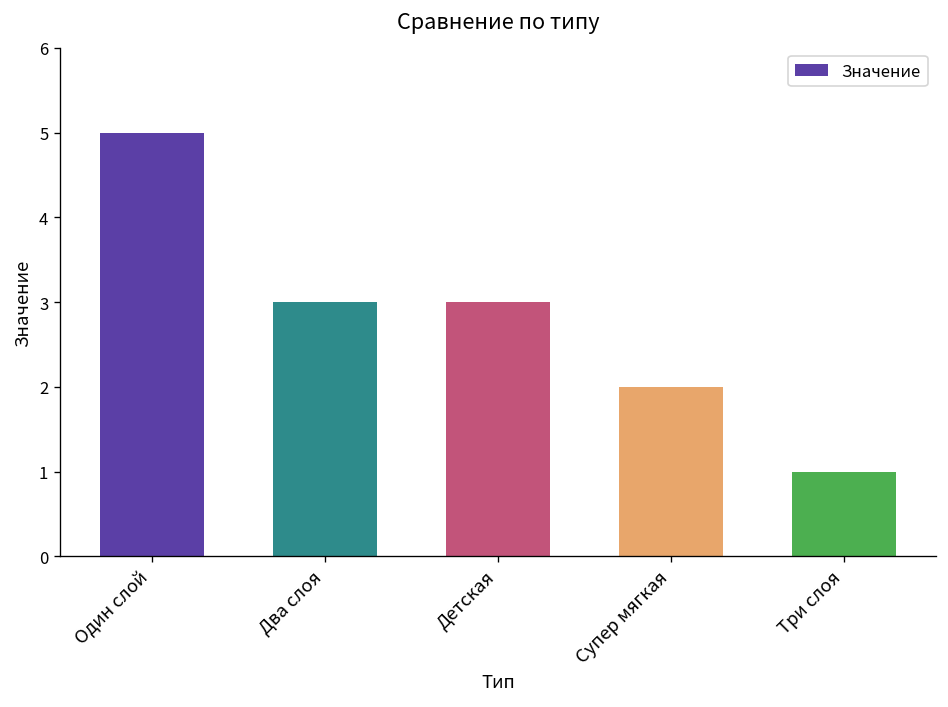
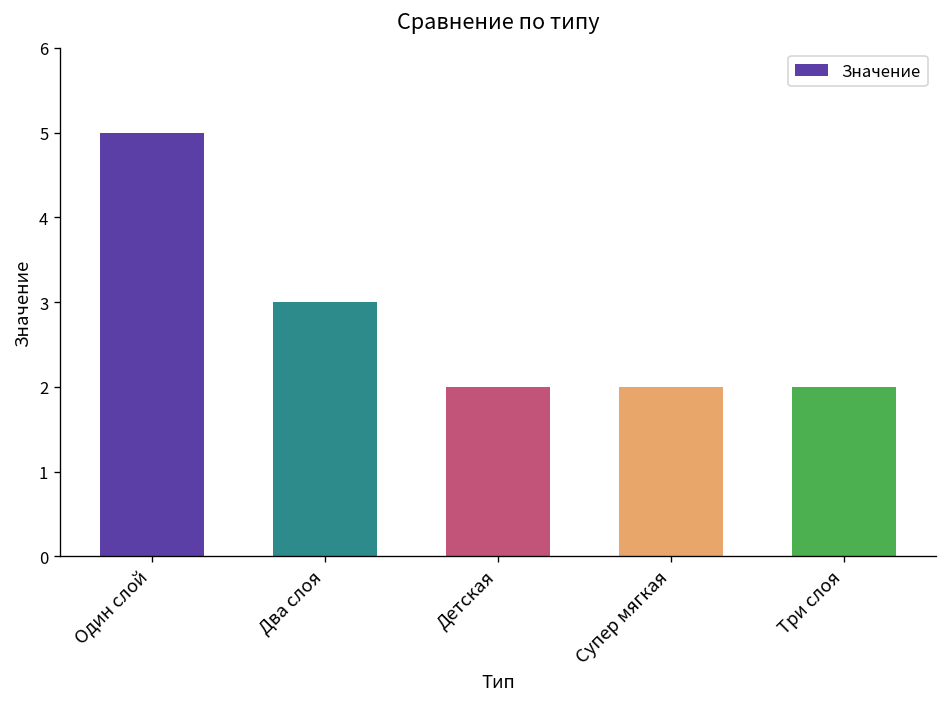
  {
    "Один слой": 5,
    "Два слоя": 3,
-   "Детская": 3,
+   "Детская": 2,
    "Супер мягкая": 2,
-   "Три слоя": 1
+   "Три слоя": 2
  }
